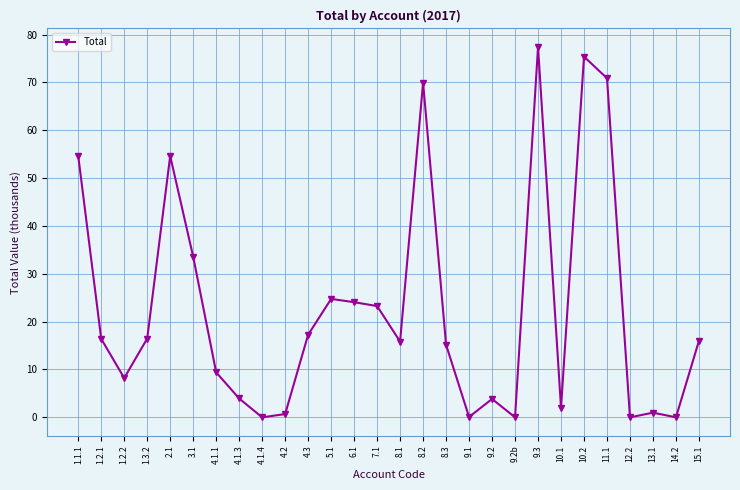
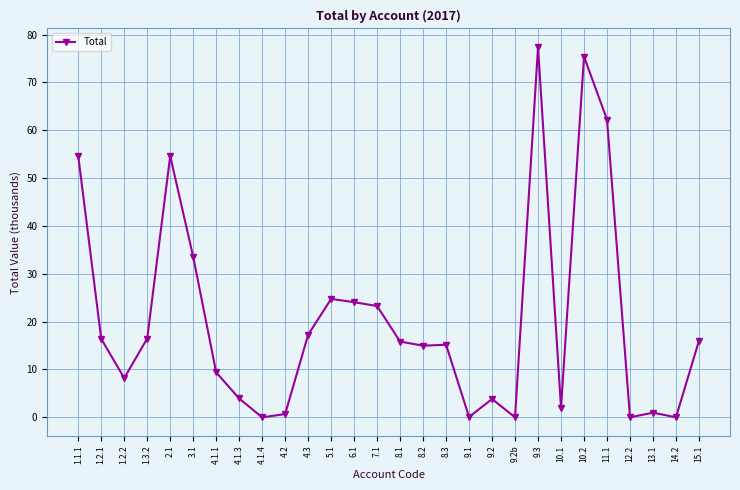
  {
    "1.1.1": 55,
    "1.2.1": 16,
    "1.2.2": 8,
    "1.3.2": 16,
    "2.1": 55,
    "3.1": 34,
    "4.1.1": 9,
    "4.1.3": 4,
    "4.1.4": 0,
    "4.2": 1,
    "4.3": 17,
    "5.1": 25,
    "6.1": 24,
    "7.1": 23,
    "8.1": 16,
-   "8.2": 70,
+   "8.2": 15,
    "8.3": 15,
    "9.1": 0,
    "9.2": 4,
    "9.2b": 0,
    "9.3": 77,
    "10.1": 2,
    "10.2": 75,
-   "11.1": 71,
+   "11.1": 62,
    "12.2": 0,
    "13.1": 1,
    "14.2": 0,
    "15.1": 16
  }
